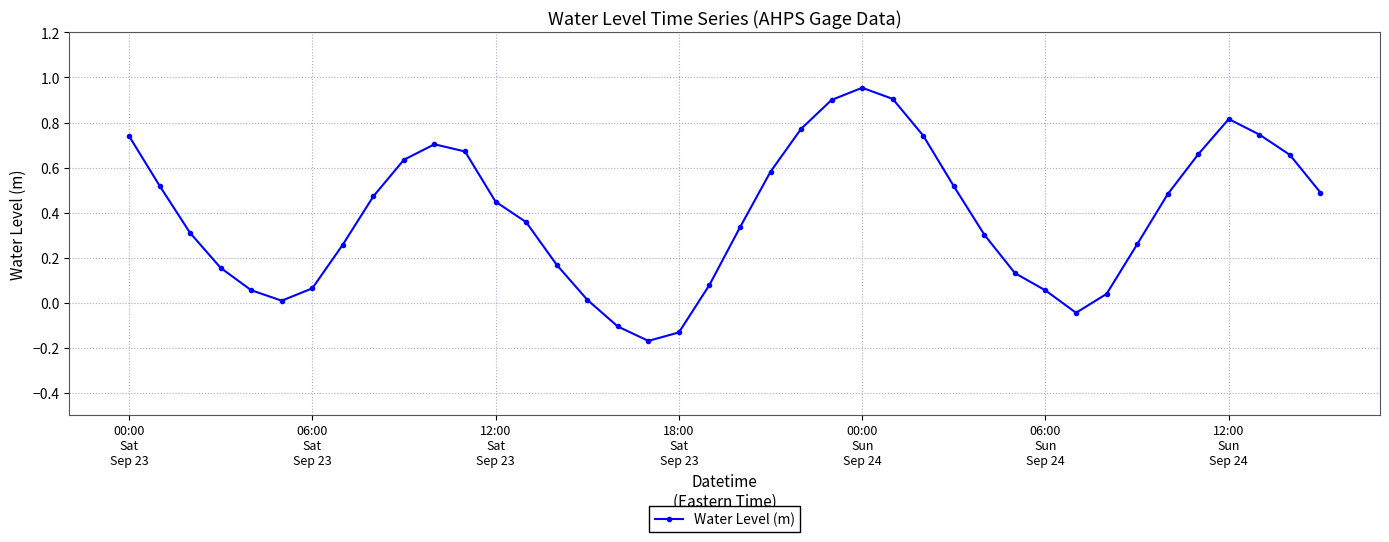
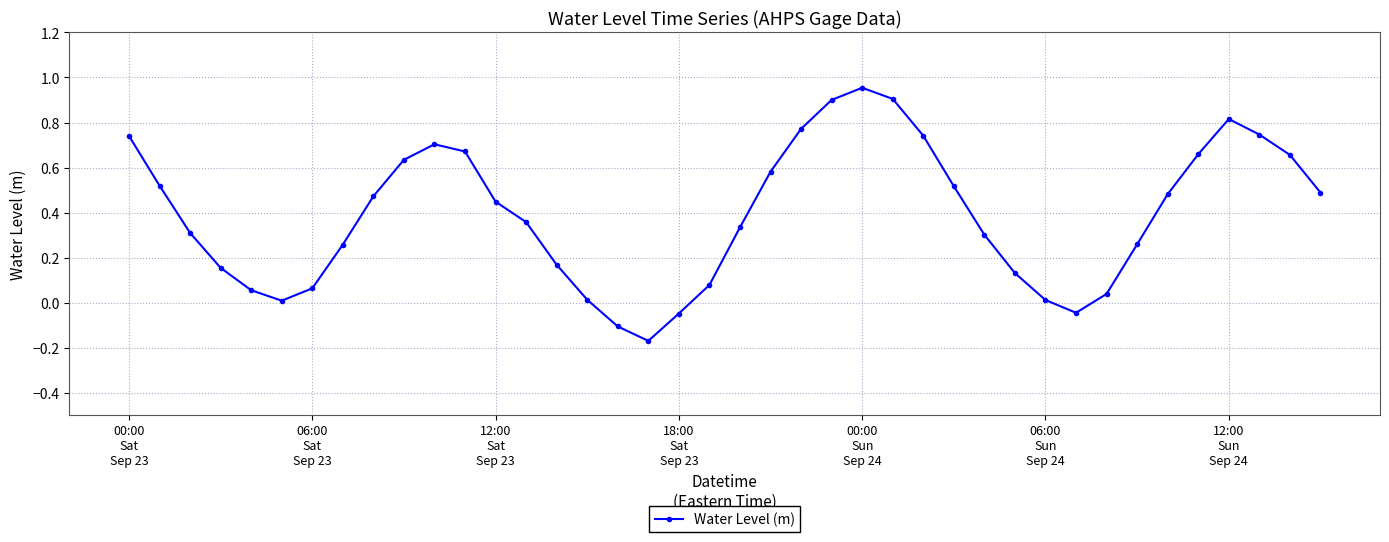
  {
    "00:00 Sat Sep 23": 0.74,
    "06:00 Sat Sep 23": 0.06,
    "12:00 Sat Sep 23": 0.45,
-   "18:00 Sat Sep 23": -0.13,
+   "18:00 Sat Sep 23": -0.05,
    "00:00 Sun Sep 24": 0.95,
-   "06:00 Sun Sep 24": 0.05,
+   "06:00 Sun Sep 24": 0.01,
    "12:00 Sun Sep 24": 0.82
  }
